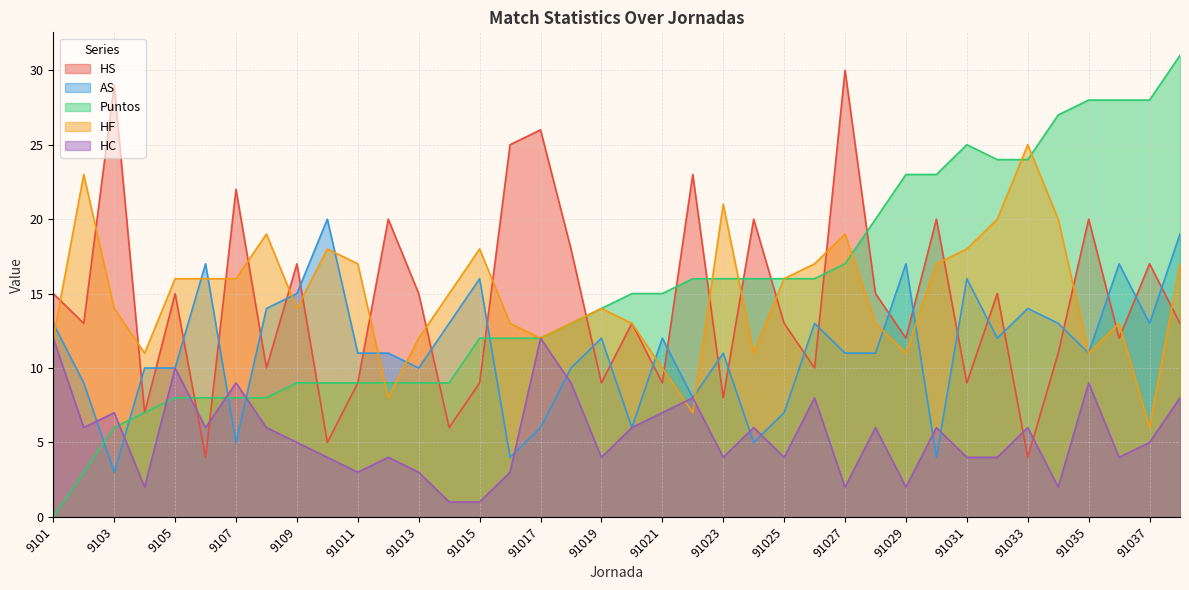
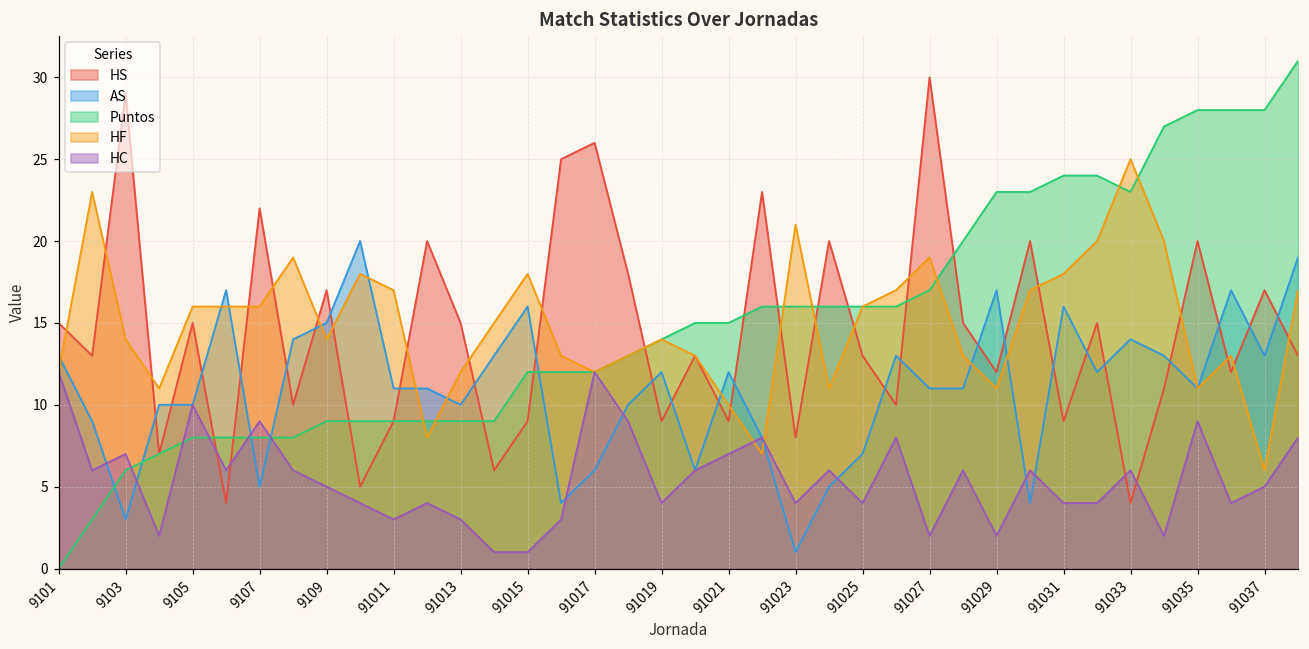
  {
    "HS": {
      "9101": 15,
      "9105": 15,
      "9107": 22,
      "9109": 17,
      "91013": 15,
      "91015": 9,
      "91017": 26,
      "91019": 9,
      "91021": 9,
      "91023": 8,
      "91025": 13,
      "91027": 30,
      "91029": 12,
      "91031": 9,
      "91033": 4,
      "91035": 20,
      "91037": 17
    },
    "AS": {
      "9101": 13,
      "9103": 3,
      "9107": 5,
      "9109": 15,
      "91011": 11,
      "91013": 10,
      "91015": 16,
      "91017": 6,
      "91019": 12,
      "91021": 12,
-     "91023": 11,
+     "91023": 1,
      "91025": 7,
      "91027": 11,
      "91029": 17,
      "91031": 16,
      "91033": 14,
      "91037": 13
    },
    "Puntos": {
      "9101": 0,
      "9103": 6,
      "9105": 8,
      "9107": 8,
      "9109": 9,
      "91013": 9,
      "91015": 12,
      "91021": 15,
      "91023": 16,
      "91027": 17,
      "91029": 23,
-     "91031": 25,
-     "91033": 24,
+     "91031": 24,
+     "91033": 23,
      "91035": 28,
      "91037": 28
    },
    "HF": {
      "9103": 14,
      "9105": 16,
      "9107": 16,
      "9109": 14,
      "91011": 17,
      "91013": 12,
      "91015": 18,
      "91021": 10,
      "91023": 21,
      "91027": 19,
      "91029": 11,
      "91031": 18,
      "91033": 25,
      "91037": 6
    },
    "HC": {
      "9103": 7,
      "9107": 9,
      "9109": 5,
      "91011": 3,
      "91013": 3,
      "91015": 1,
      "91019": 4,
      "91021": 7,
      "91023": 4,
      "91025": 4,
      "91027": 2,
      "91029": 2,
      "91031": 4,
      "91033": 6,
      "91035": 9,
      "91037": 5
    }
  }
